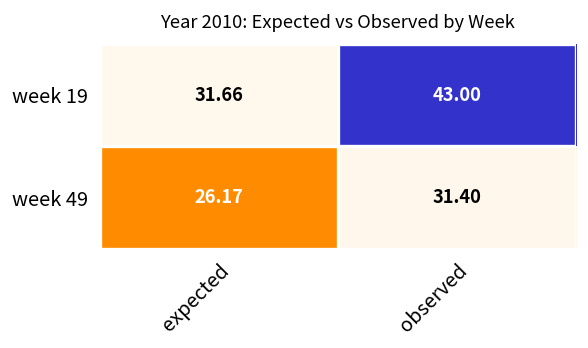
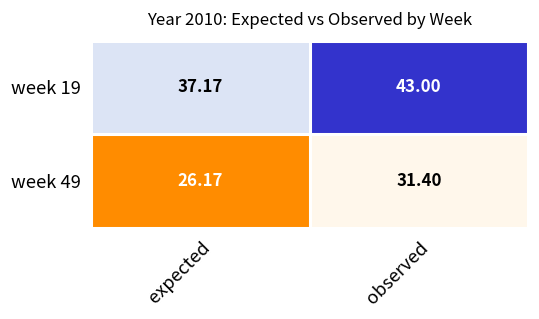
  {
    "week 19": {
-     "expected": 31.66,
+     "expected": 37.17,
      "observed": 43.00
    },
    "week 49": {
      "expected": 26.17,
      "observed": 31.40
    }
  }
